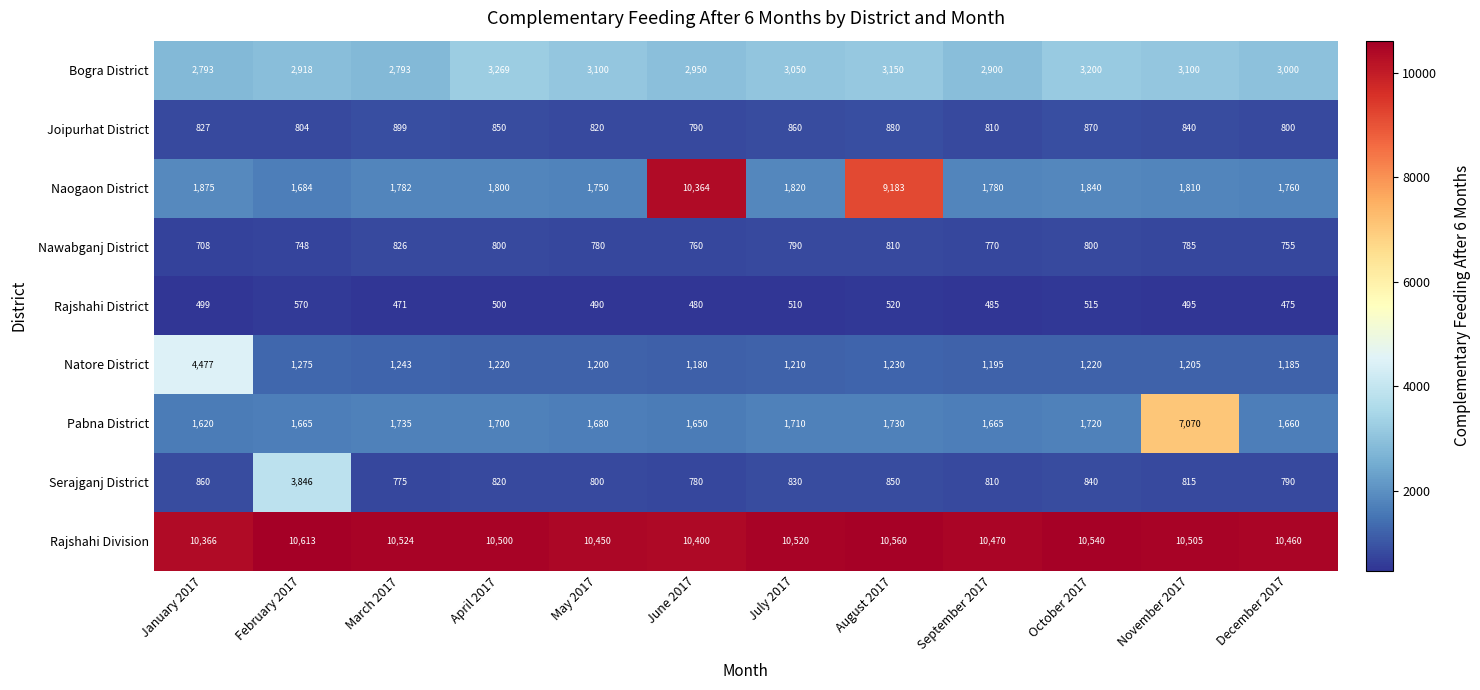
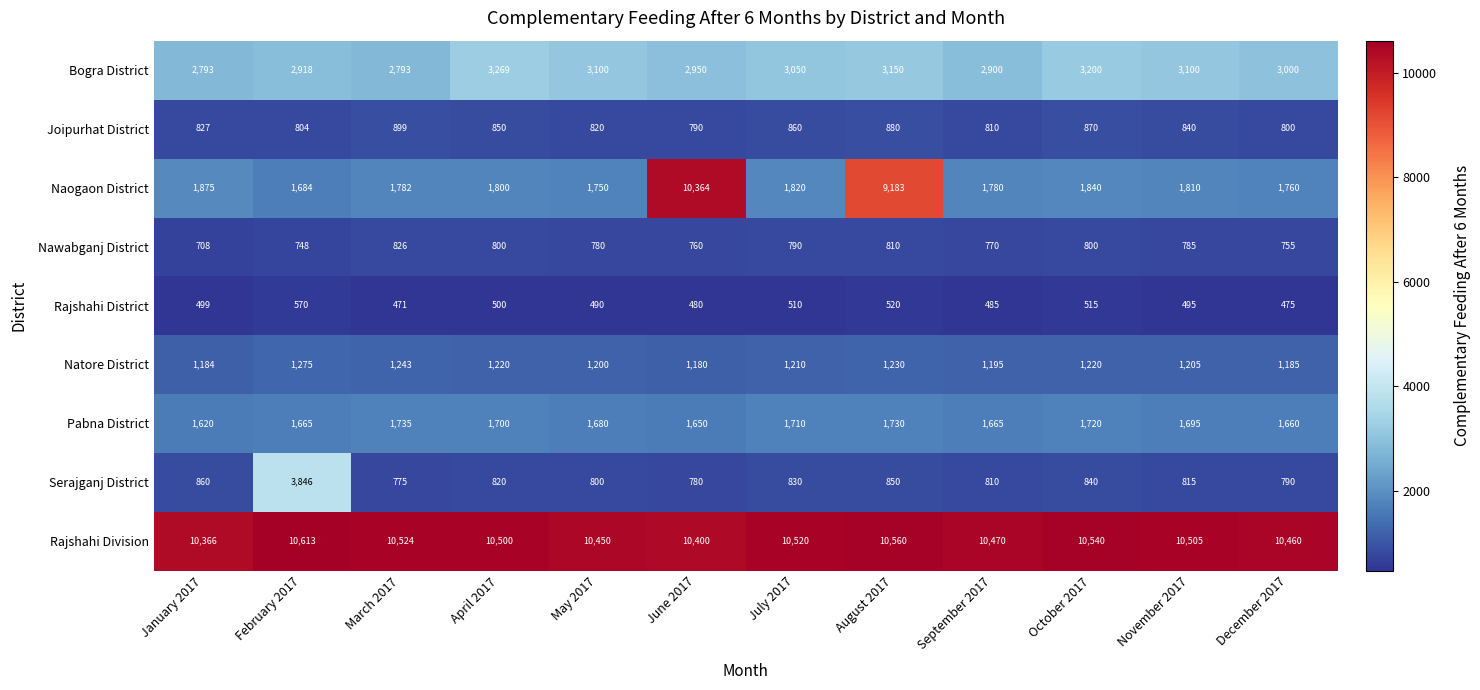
  {
    "Bogra District": {
      "January 2017": "2,793",
      "February 2017": "2,918",
      "March 2017": "2,793",
      "April 2017": "3,269",
      "May 2017": "3,100",
      "June 2017": "2,950",
      "July 2017": "3,050",
      "August 2017": "3,150",
      "September 2017": "2,900",
      "October 2017": "3,200",
      "November 2017": "3,100",
      "December 2017": "3,000"
    },
    "Joipurhat District": {
      "January 2017": "827",
      "February 2017": "804",
      "March 2017": "899",
      "April 2017": "850",
      "May 2017": "820",
      "June 2017": "790",
      "July 2017": "860",
      "August 2017": "880",
      "September 2017": "810",
      "October 2017": "870",
      "November 2017": "840",
      "December 2017": "800"
    },
    "Naogaon District": {
      "January 2017": "1,875",
      "February 2017": "1,684",
      "March 2017": "1,782",
      "April 2017": "1,800",
      "May 2017": "1,750",
      "June 2017": "10,364",
      "July 2017": "1,820",
      "August 2017": "9,183",
      "September 2017": "1,780",
      "October 2017": "1,840",
      "November 2017": "1,810",
      "December 2017": "1,760"
    },
    "Nawabganj District": {
      "January 2017": "708",
      "February 2017": "748",
      "March 2017": "826",
      "April 2017": "800",
      "May 2017": "780",
      "June 2017": "760",
      "July 2017": "790",
      "August 2017": "810",
      "September 2017": "770",
      "October 2017": "800",
      "November 2017": "785",
      "December 2017": "755"
    },
    "Rajshahi District": {
      "January 2017": "499",
      "February 2017": "570",
      "March 2017": "471",
      "April 2017": "500",
      "May 2017": "490",
      "June 2017": "480",
      "July 2017": "510",
      "August 2017": "520",
      "September 2017": "485",
      "October 2017": "515",
      "November 2017": "495",
      "December 2017": "475"
    },
    "Natore District": {
-     "January 2017": "4,477",
+     "January 2017": "1,184",
      "February 2017": "1,275",
      "March 2017": "1,243",
      "April 2017": "1,220",
      "May 2017": "1,200",
      "June 2017": "1,180",
      "July 2017": "1,210",
      "August 2017": "1,230",
      "September 2017": "1,195",
      "October 2017": "1,220",
      "November 2017": "1,205",
      "December 2017": "1,185"
    },
    "Pabna District": {
      "January 2017": "1,620",
      "February 2017": "1,665",
      "March 2017": "1,735",
      "April 2017": "1,700",
      "May 2017": "1,680",
      "June 2017": "1,650",
      "July 2017": "1,710",
      "August 2017": "1,730",
      "September 2017": "1,665",
      "October 2017": "1,720",
-     "November 2017": "7,070",
+     "November 2017": "1,695",
      "December 2017": "1,660"
    },
    "Serajganj District": {
      "January 2017": "860",
      "February 2017": "3,846",
      "March 2017": "775",
      "April 2017": "820",
      "May 2017": "800",
      "June 2017": "780",
      "July 2017": "830",
      "August 2017": "850",
      "September 2017": "810",
      "October 2017": "840",
      "November 2017": "815",
      "December 2017": "790"
    },
    "Rajshahi Division": {
      "January 2017": "10,366",
      "February 2017": "10,613",
      "March 2017": "10,524",
      "April 2017": "10,500",
      "May 2017": "10,450",
      "June 2017": "10,400",
      "July 2017": "10,520",
      "August 2017": "10,560",
      "September 2017": "10,470",
      "October 2017": "10,540",
      "November 2017": "10,505",
      "December 2017": "10,460"
    }
  }
